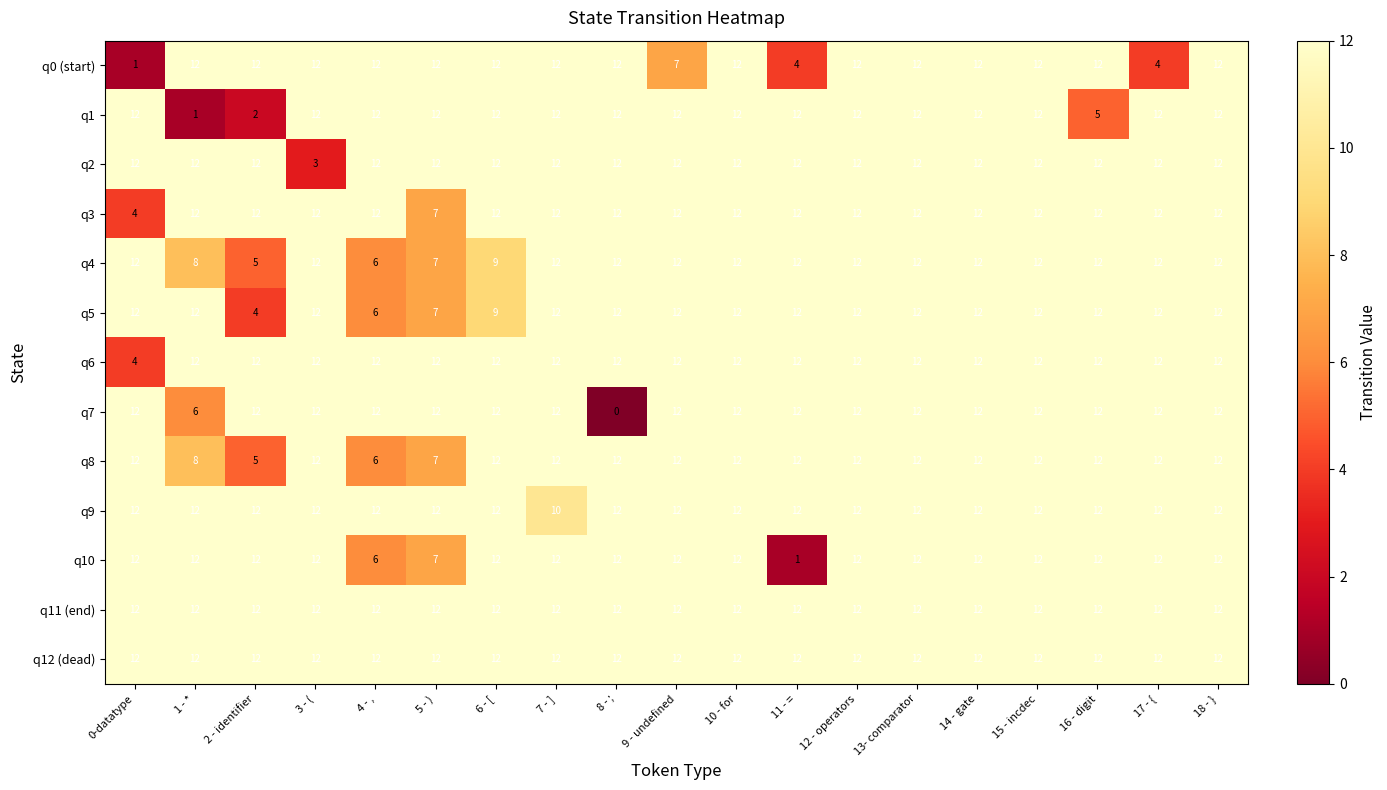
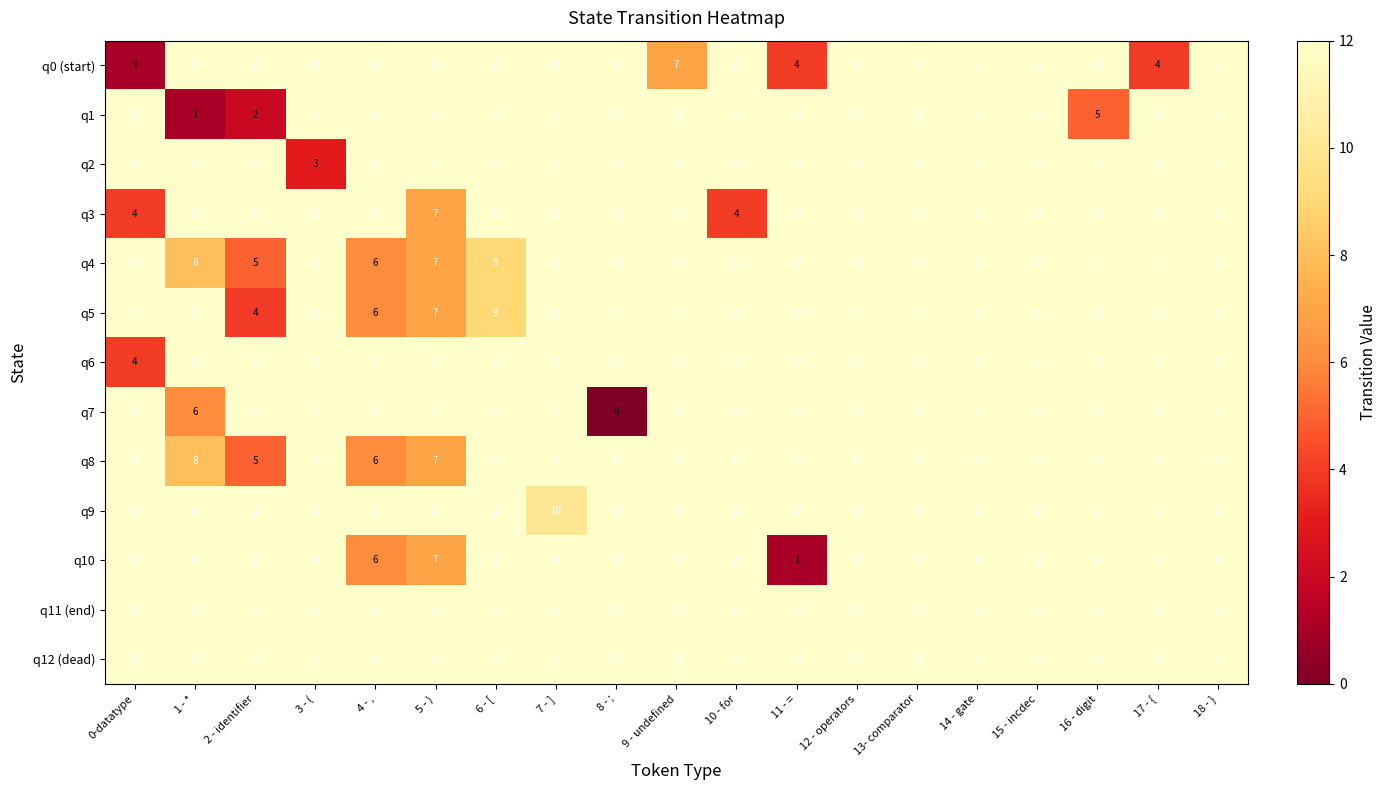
  {
    "q3": {
      "0-datatype": 4,
      "1 - *": 12,
      "2 - identifier": 12,
      "3 - (": 12,
      "4 - ,": 12,
      "5 - )": 7,
      "6 - [": 12,
      "7 - ]": 12,
      "8 - ;": 12,
      "9 - undefined": 12,
-     "10 - for": 12,
+     "10 - for": 4,
      "11 - =": 12,
      "12 - operators": 12,
      "13- comparator": 12,
      "14 - gate": 12,
      "15 - incdec": 12,
      "16 - digit": 12,
      "17 - {": 12,
      "18 - }": 12
    }
  }
